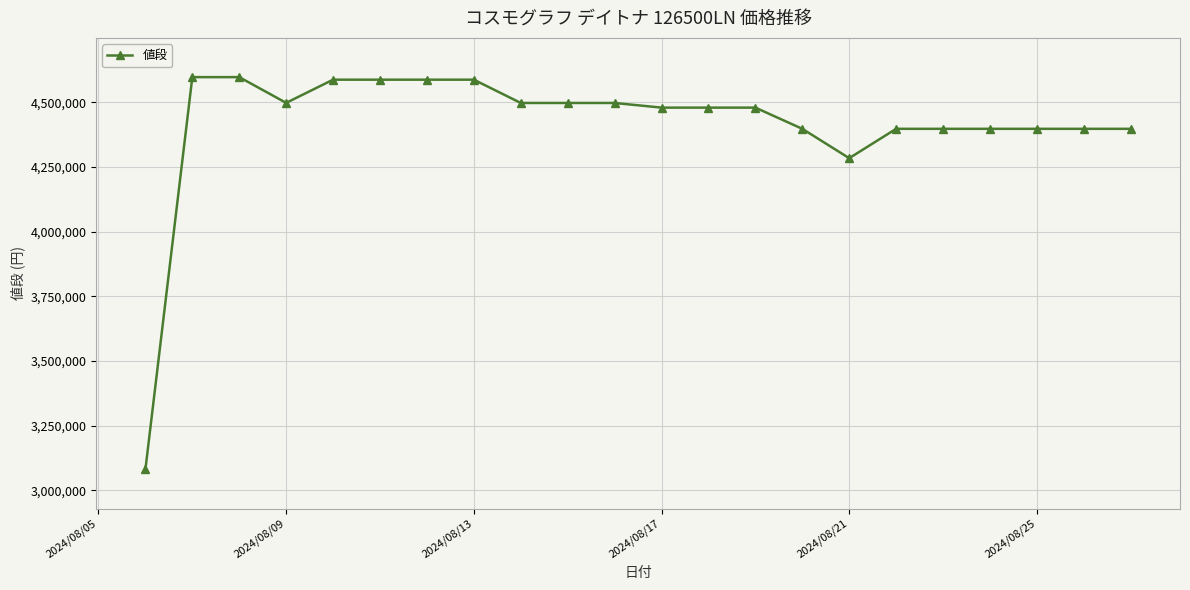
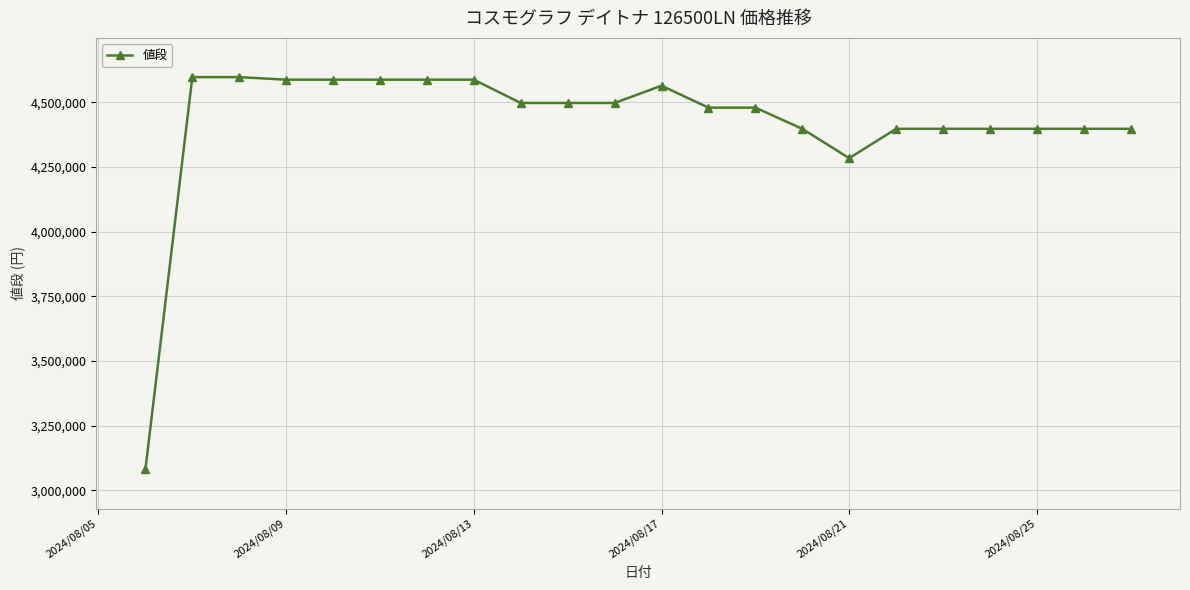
  {
-   "2024/08/09": "4,500,000",
+   "2024/08/09": "4,590,000",
    "2024/08/13": "4,590,000",
-   "2024/08/17": "4,480,000",
+   "2024/08/17": "4,560,000",
    "2024/08/21": "4,280,000",
    "2024/08/25": "4,400,000"
  }
